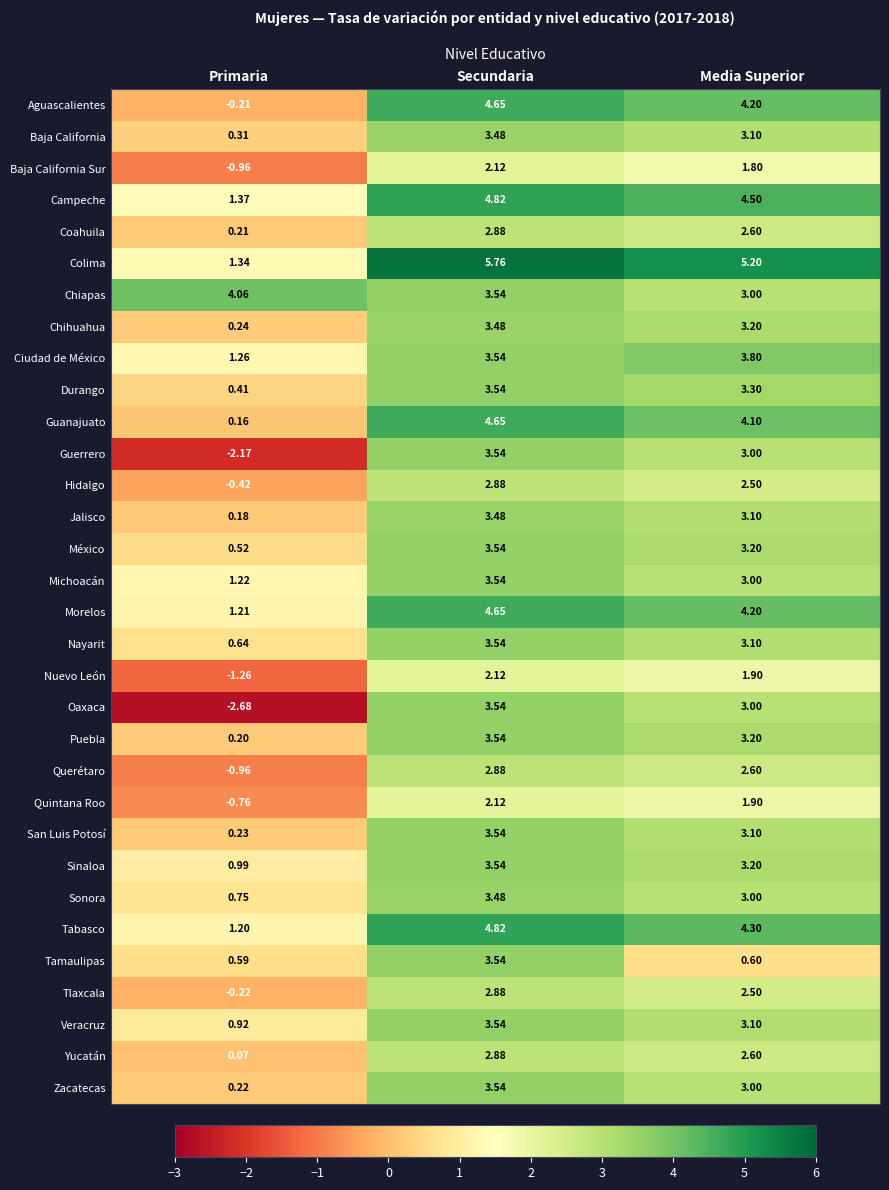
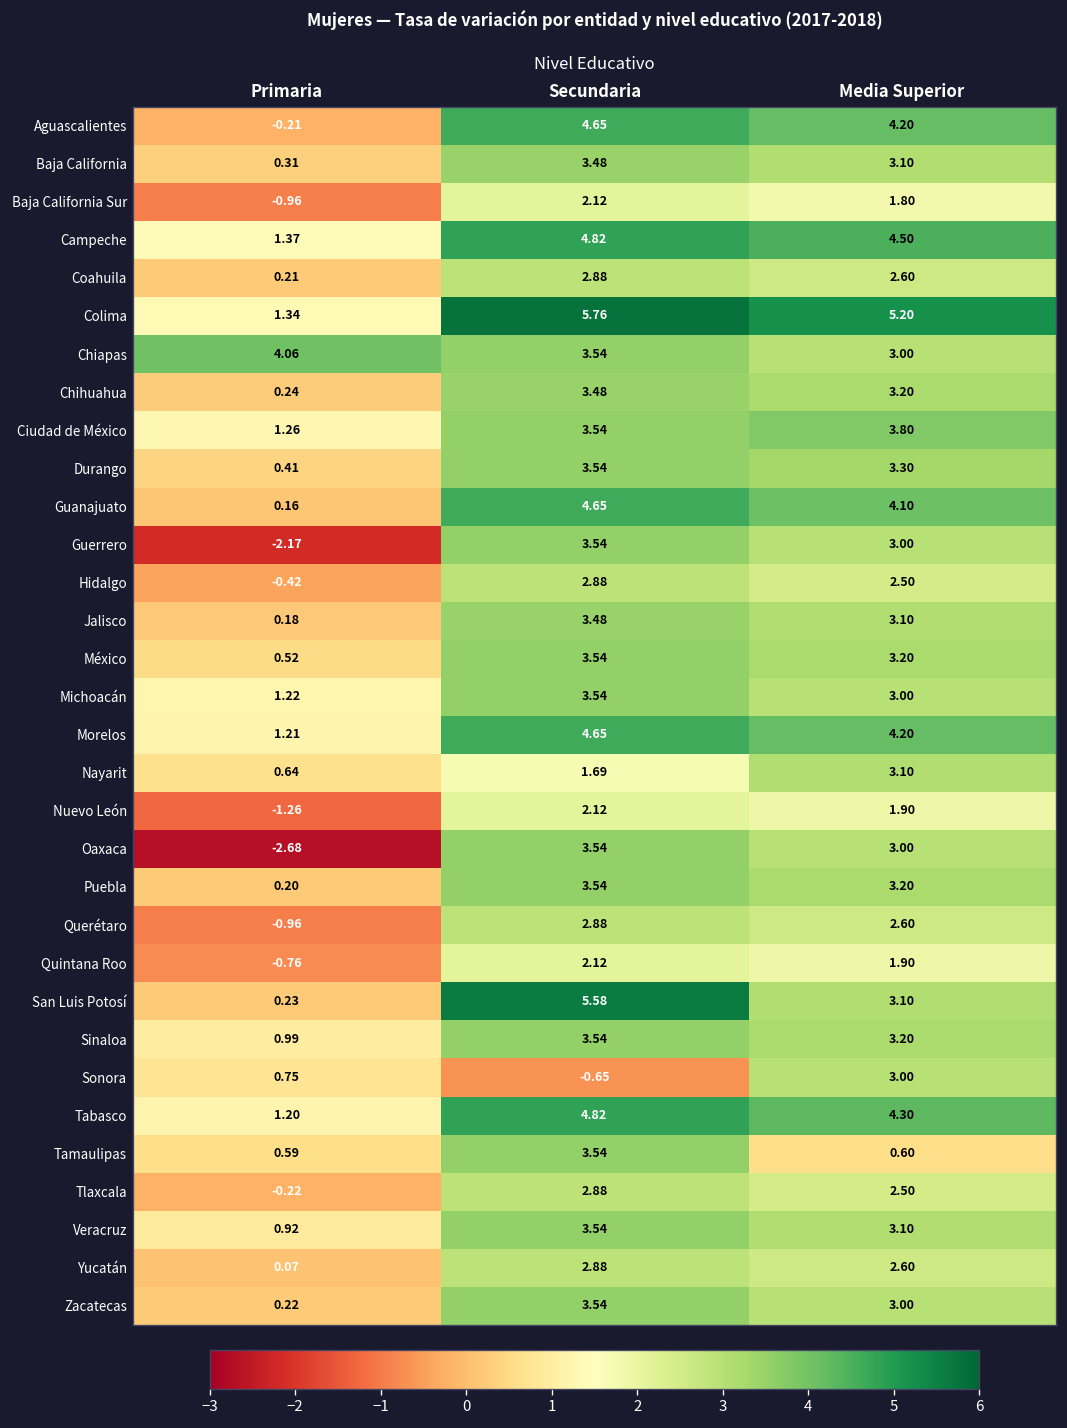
  {
    "Aguascalientes": {
      "Primaria": -0.21,
      "Secundaria": 4.65,
      "Media Superior": 4.20
    },
    "Baja California": {
      "Primaria": 0.31,
      "Secundaria": 3.48,
      "Media Superior": 3.10
    },
    "Baja California Sur": {
      "Primaria": -0.96,
      "Secundaria": 2.12,
      "Media Superior": 1.80
    },
    "Campeche": {
      "Primaria": 1.37,
      "Secundaria": 4.82,
      "Media Superior": 4.50
    },
    "Coahuila": {
      "Primaria": 0.21,
      "Secundaria": 2.88,
      "Media Superior": 2.60
    },
    "Colima": {
      "Primaria": 1.34,
      "Secundaria": 5.76,
      "Media Superior": 5.20
    },
    "Chiapas": {
      "Primaria": 4.06,
      "Secundaria": 3.54,
      "Media Superior": 3.00
    },
    "Chihuahua": {
      "Primaria": 0.24,
      "Secundaria": 3.48,
      "Media Superior": 3.20
    },
    "Ciudad de México": {
      "Primaria": 1.26,
      "Secundaria": 3.54,
      "Media Superior": 3.80
    },
    "Durango": {
      "Primaria": 0.41,
      "Secundaria": 3.54,
      "Media Superior": 3.30
    },
    "Guanajuato": {
      "Primaria": 0.16,
      "Secundaria": 4.65,
      "Media Superior": 4.10
    },
    "Guerrero": {
      "Primaria": -2.17,
      "Secundaria": 3.54,
      "Media Superior": 3.00
    },
    "Hidalgo": {
      "Primaria": -0.42,
      "Secundaria": 2.88,
      "Media Superior": 2.50
    },
    "Jalisco": {
      "Primaria": 0.18,
      "Secundaria": 3.48,
      "Media Superior": 3.10
    },
    "México": {
      "Primaria": 0.52,
      "Secundaria": 3.54,
      "Media Superior": 3.20
    },
    "Michoacán": {
      "Primaria": 1.22,
      "Secundaria": 3.54,
      "Media Superior": 3.00
    },
    "Morelos": {
      "Primaria": 1.21,
      "Secundaria": 4.65,
      "Media Superior": 4.20
    },
    "Nayarit": {
      "Primaria": 0.64,
-     "Secundaria": 3.54,
+     "Secundaria": 1.69,
      "Media Superior": 3.10
    },
    "Nuevo León": {
      "Primaria": -1.26,
      "Secundaria": 2.12,
      "Media Superior": 1.90
    },
    "Oaxaca": {
      "Primaria": -2.68,
      "Secundaria": 3.54,
      "Media Superior": 3.00
    },
    "Puebla": {
      "Primaria": 0.20,
      "Secundaria": 3.54,
      "Media Superior": 3.20
    },
    "Querétaro": {
      "Primaria": -0.96,
      "Secundaria": 2.88,
      "Media Superior": 2.60
    },
    "Quintana Roo": {
      "Primaria": -0.76,
      "Secundaria": 2.12,
      "Media Superior": 1.90
    },
    "San Luis Potosí": {
      "Primaria": 0.23,
-     "Secundaria": 3.54,
+     "Secundaria": 5.58,
      "Media Superior": 3.10
    },
    "Sinaloa": {
      "Primaria": 0.99,
      "Secundaria": 3.54,
      "Media Superior": 3.20
    },
    "Sonora": {
      "Primaria": 0.75,
-     "Secundaria": 3.48,
+     "Secundaria": -0.65,
      "Media Superior": 3.00
    },
    "Tabasco": {
      "Primaria": 1.20,
      "Secundaria": 4.82,
      "Media Superior": 4.30
    },
    "Tamaulipas": {
      "Primaria": 0.59,
      "Secundaria": 3.54,
      "Media Superior": 0.60
    },
    "Tlaxcala": {
      "Primaria": -0.22,
      "Secundaria": 2.88,
      "Media Superior": 2.50
    },
    "Veracruz": {
      "Primaria": 0.92,
      "Secundaria": 3.54,
      "Media Superior": 3.10
    },
    "Yucatán": {
      "Primaria": 0.07,
      "Secundaria": 2.88,
      "Media Superior": 2.60
    },
    "Zacatecas": {
      "Primaria": 0.22,
      "Secundaria": 3.54,
      "Media Superior": 3.00
    }
  }
